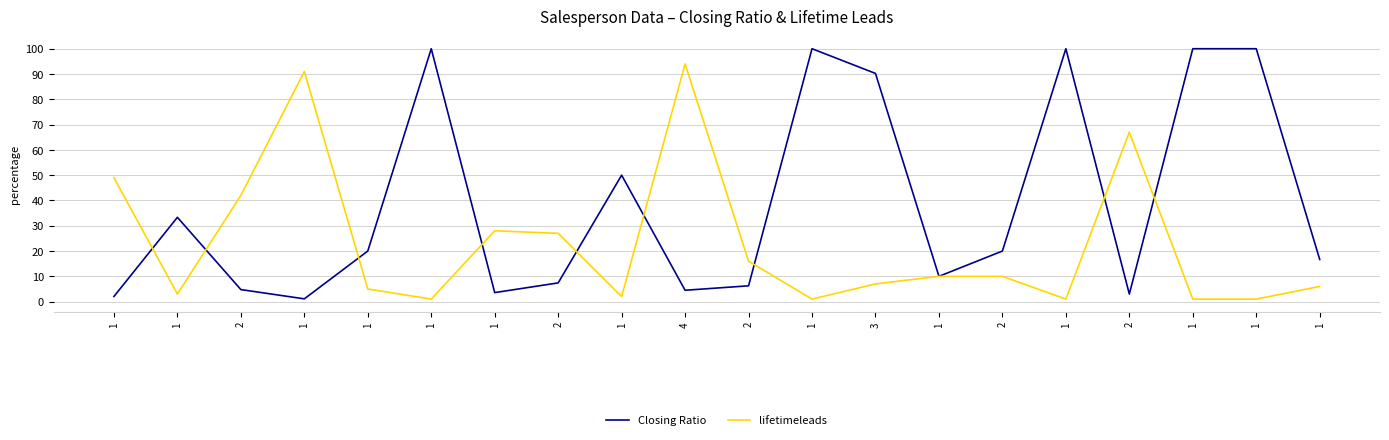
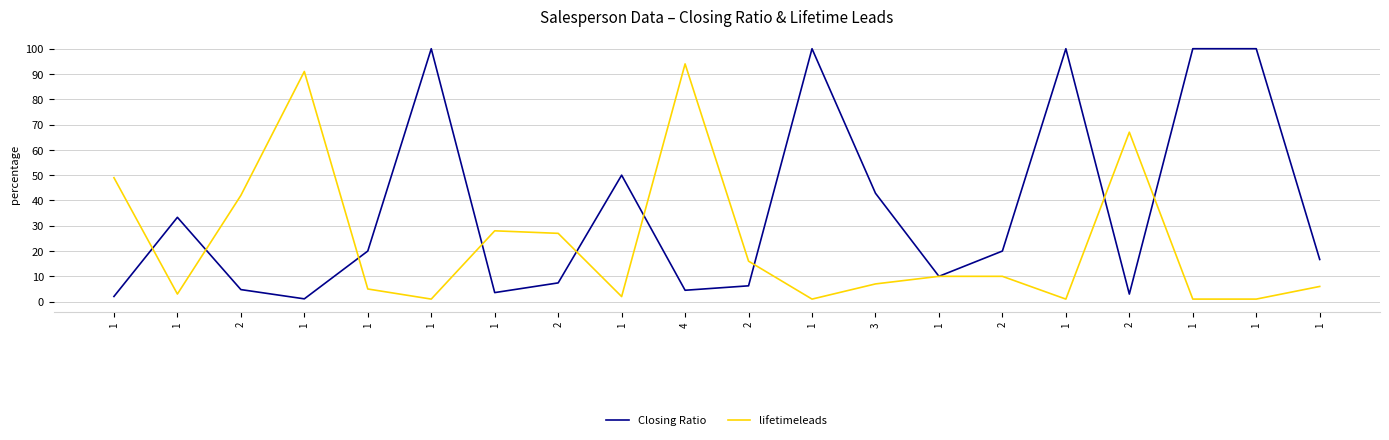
  {
    "Closing Ratio": {
      "4": 4,
-     "3": 90
+     "3": 43
    },
    "lifetimeleads": {
      "4": 94,
      "3": 7
    }
  }
